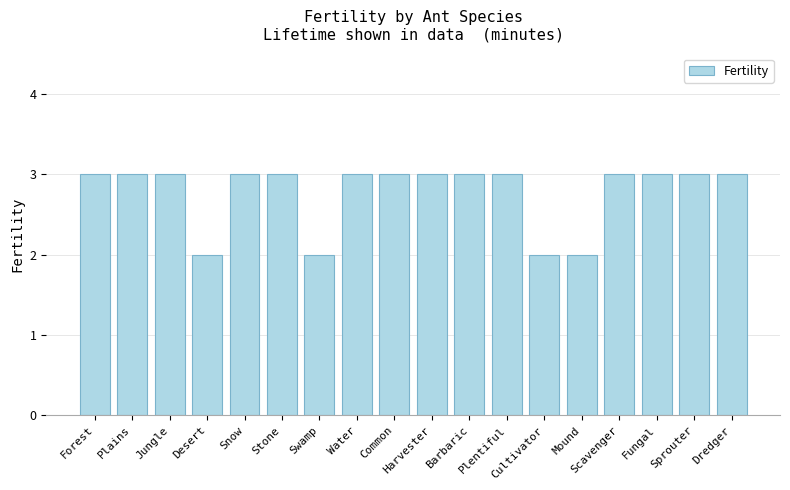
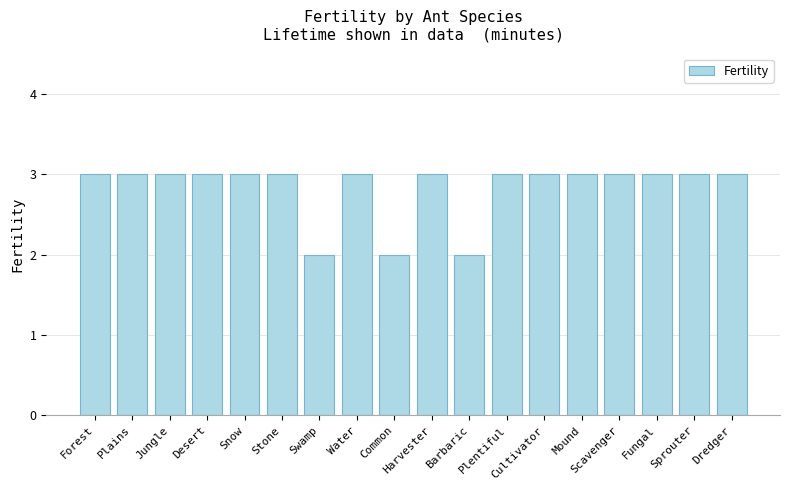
  {
    "Forest": 3,
    "Plains": 3,
    "Jungle": 3,
-   "Desert": 2,
+   "Desert": 3,
    "Snow": 3,
    "Stone": 3,
    "Swamp": 2,
    "Water": 3,
-   "Common": 3,
+   "Common": 2,
    "Harvester": 3,
-   "Barbaric": 3,
+   "Barbaric": 2,
    "Plentiful": 3,
-   "Cultivator": 2,
-   "Mound": 2,
+   "Cultivator": 3,
+   "Mound": 3,
    "Scavenger": 3,
    "Fungal": 3,
    "Sprouter": 3,
    "Dredger": 3
  }
